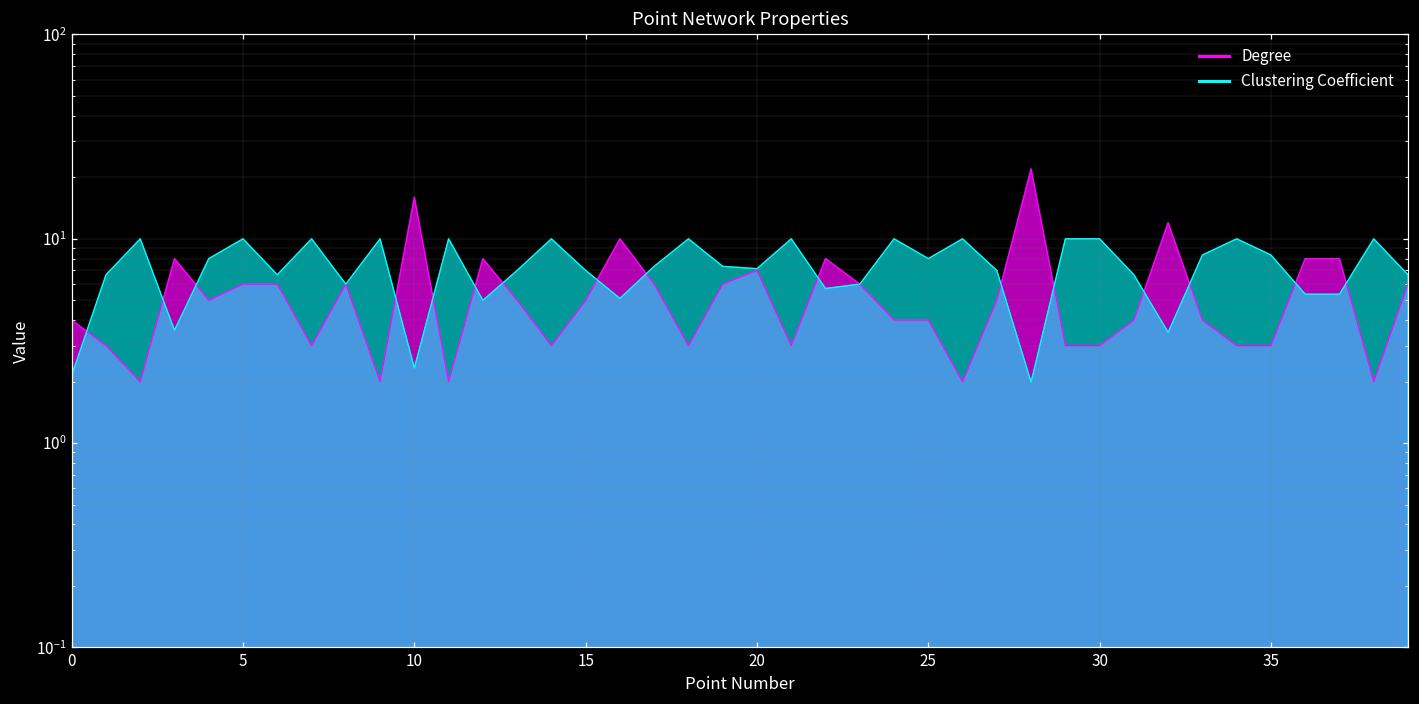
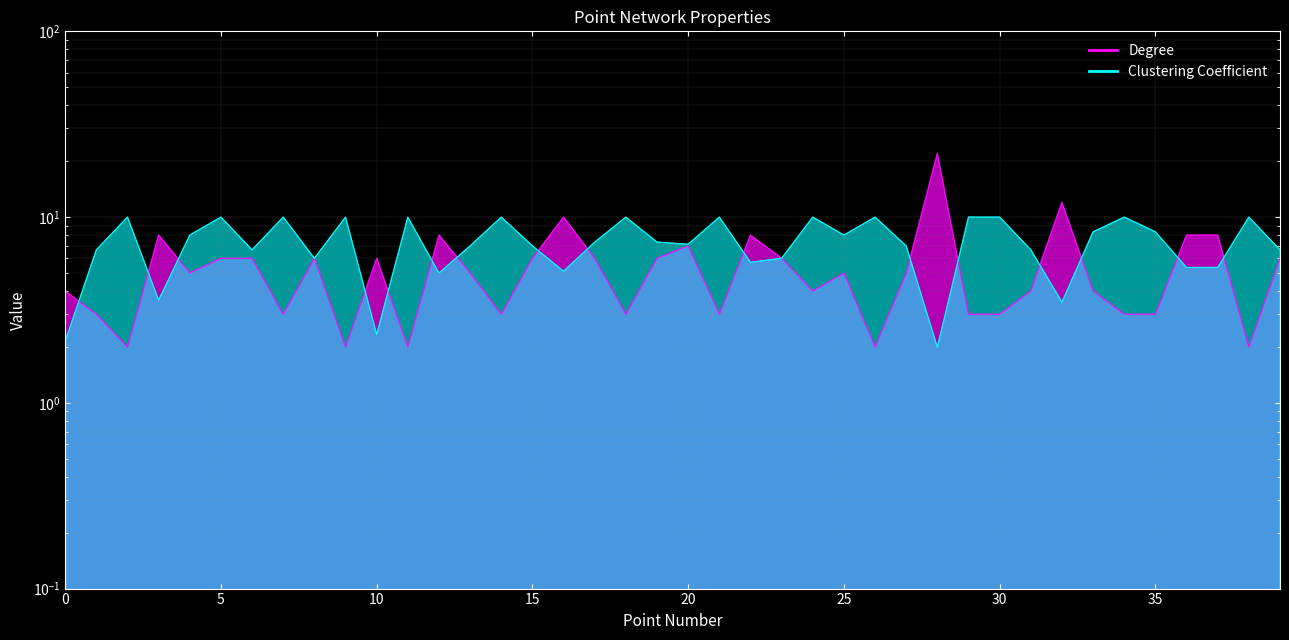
  {
    "Degree": {
      "0": 4,
      "5": 6,
-     "10": 16,
-     "15": 5,
-     "25": 4,
+     "10": 6,
+     "15": 6,
+     "25": 5,
      "30": 3,
      "35": 3
    },
    "Clustering Coefficient": {
      "0": 2.1,
      "5": 10,
      "10": 2.3,
      "15": 7,
      "25": 8,
      "30": 10,
      "35": 8
    }
  }
